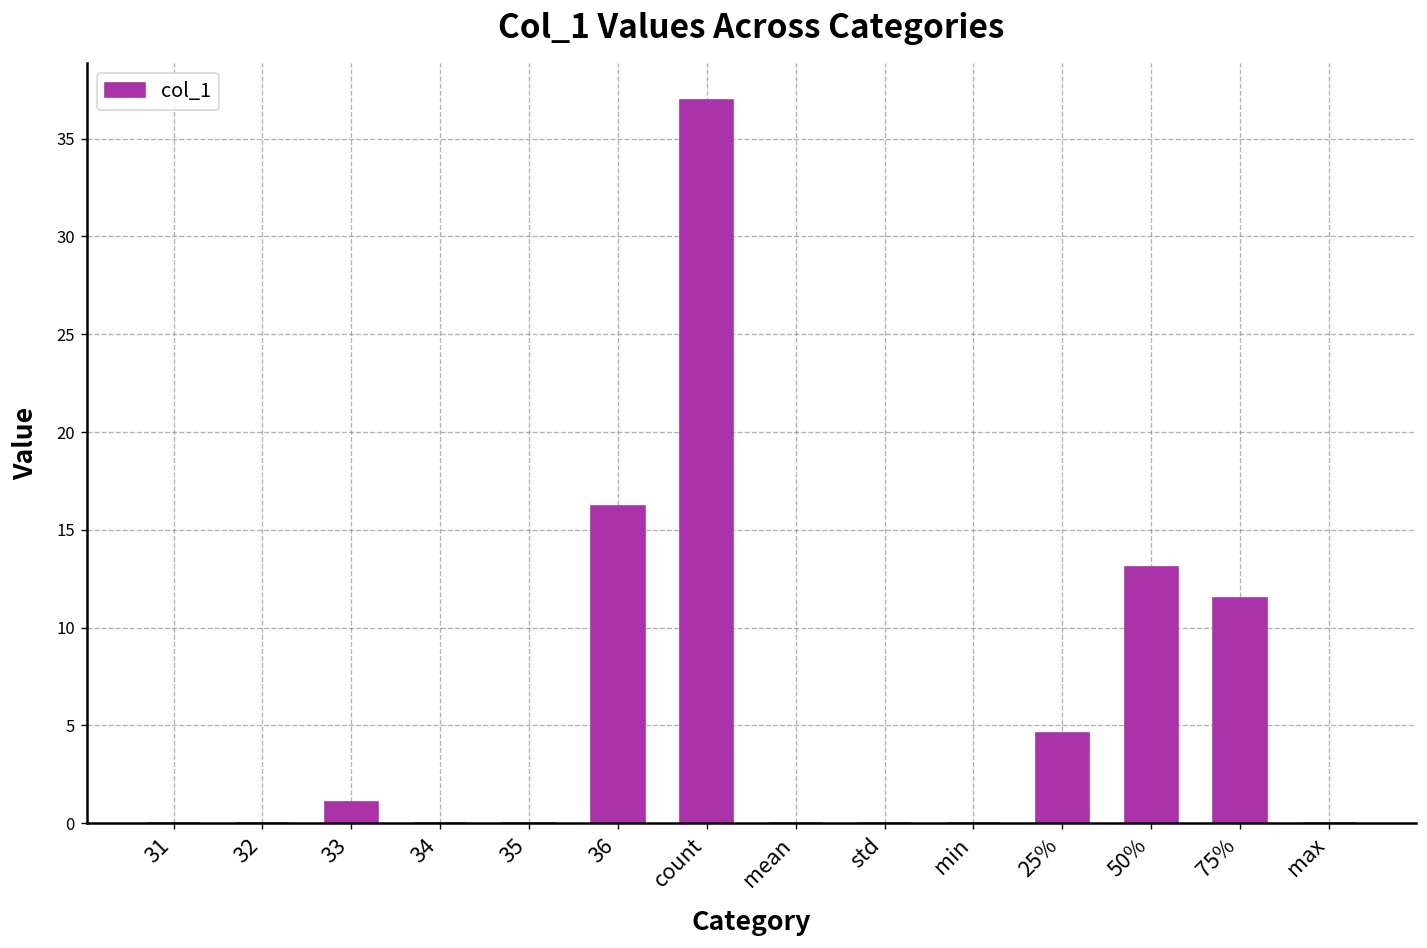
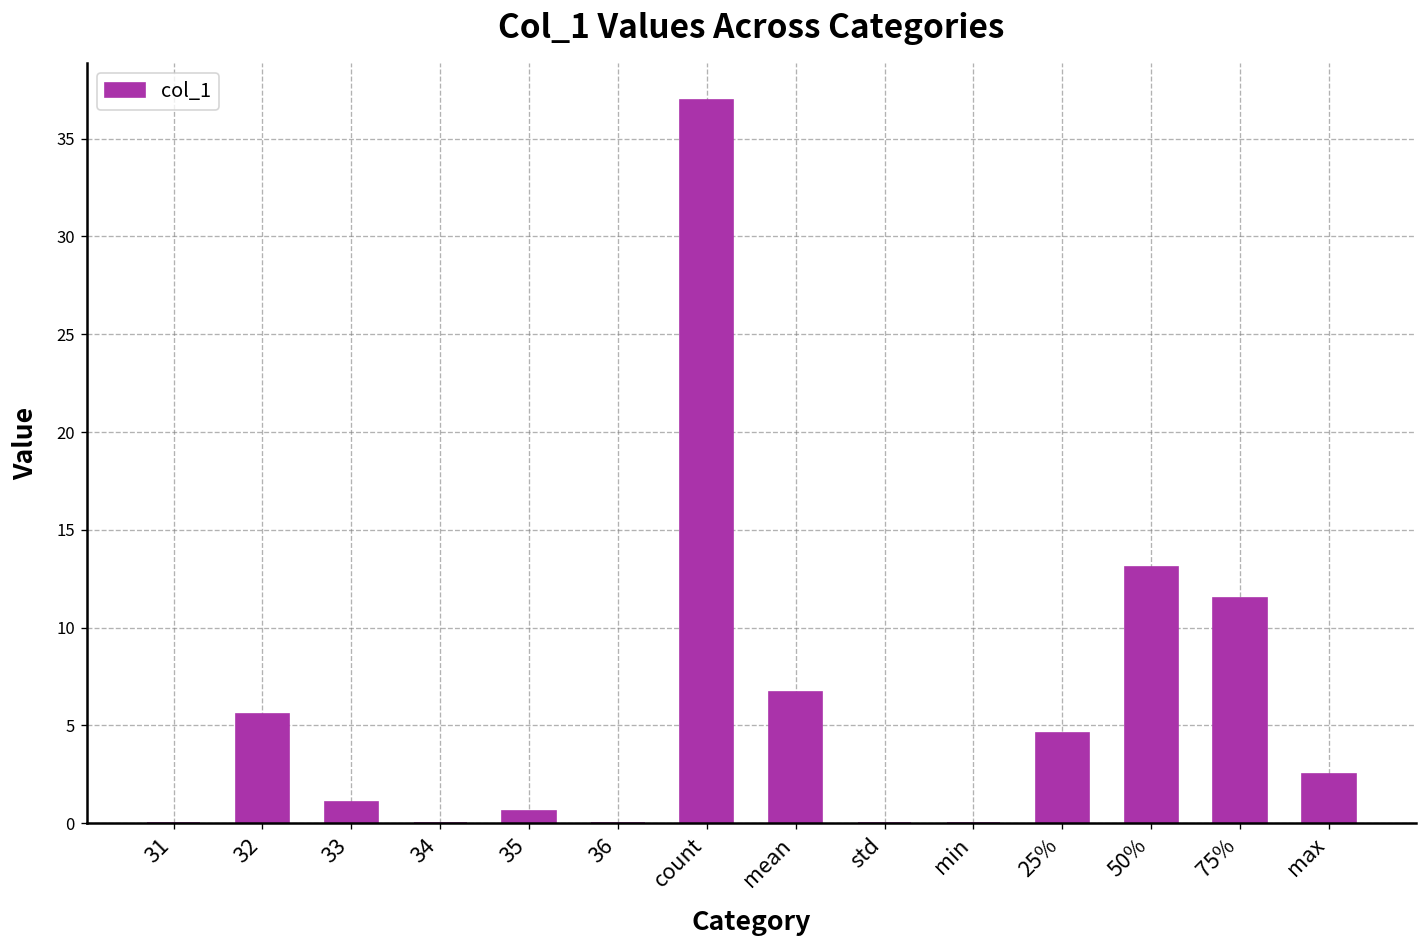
  {
    "31": 0.0,
-   "32": 0.0,
+   "32": 5.6,
    "33": 1.1,
    "34": 0.0,
-   "35": 0.0,
-   "36": 16.2,
+   "35": 0.6,
+   "36": 0.0,
    "count": 37.0,
-   "mean": 0.0,
+   "mean": 6.7,
    "std": 0.0,
    "min": 0.0,
    "25%": 4.6,
    "50%": 13.1,
    "75%": 11.5,
-   "max": 0.0
+   "max": 2.5
  }
